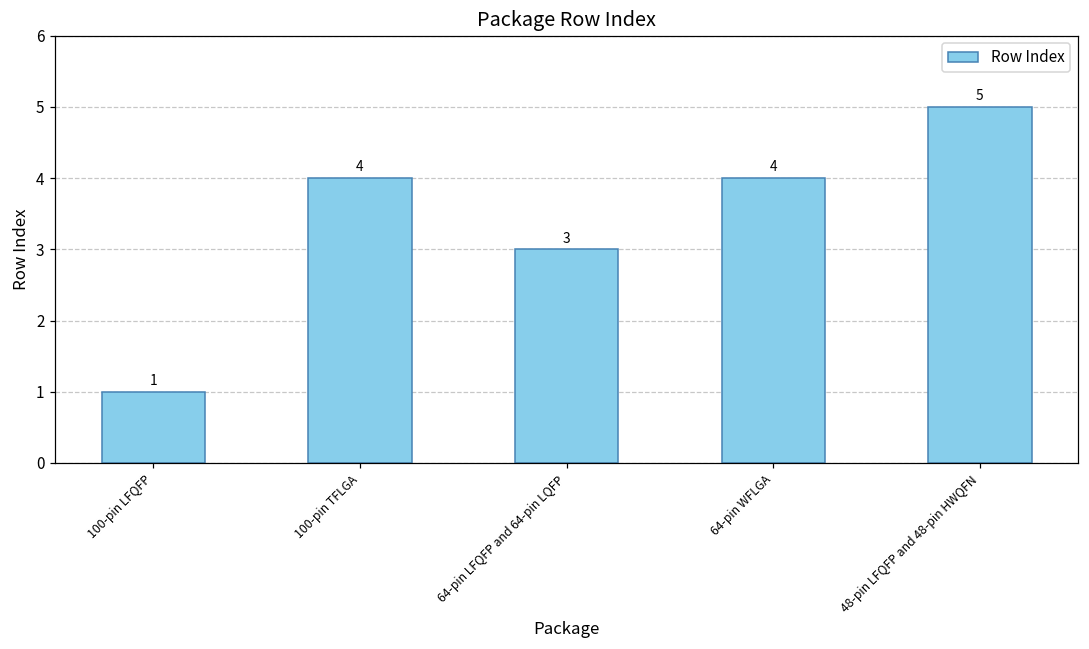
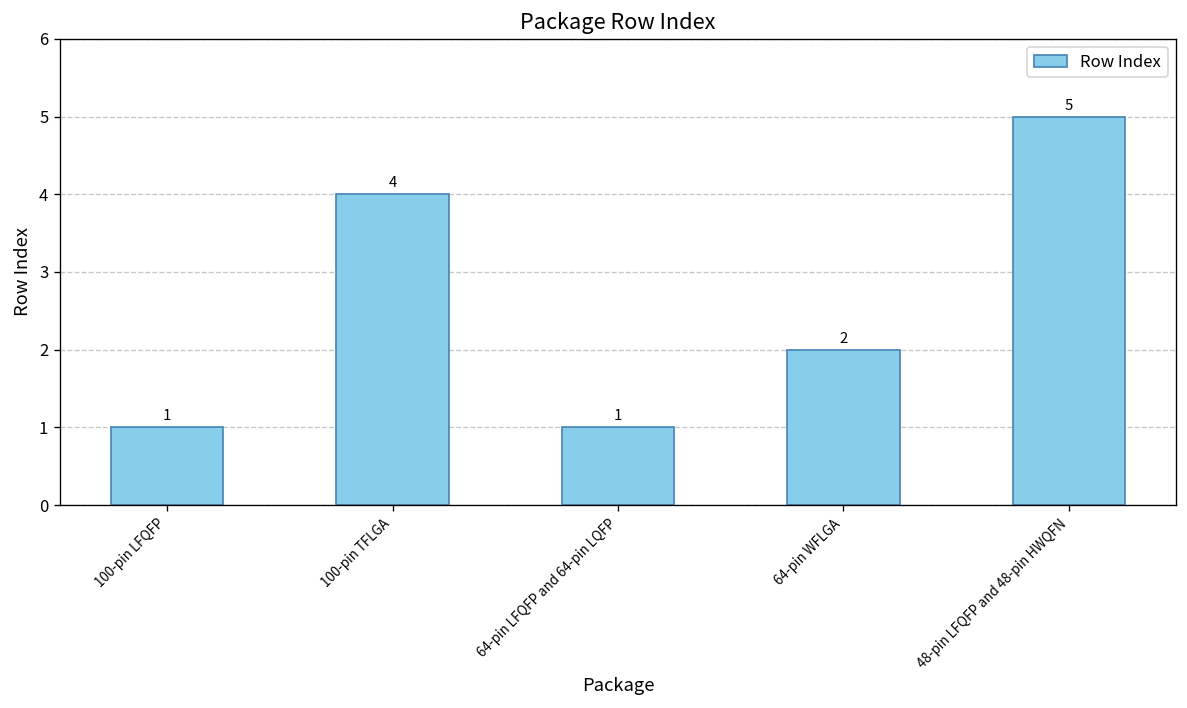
  {
    "100-pin LFQFP": 1,
    "100-pin TFLGA": 4,
-   "64-pin LFQFP and 64-pin LQFP": 3,
-   "64-pin WFLGA": 4,
+   "64-pin LFQFP and 64-pin LQFP": 1,
+   "64-pin WFLGA": 2,
    "48-pin LFQFP and 48-pin HWQFN": 5
  }
